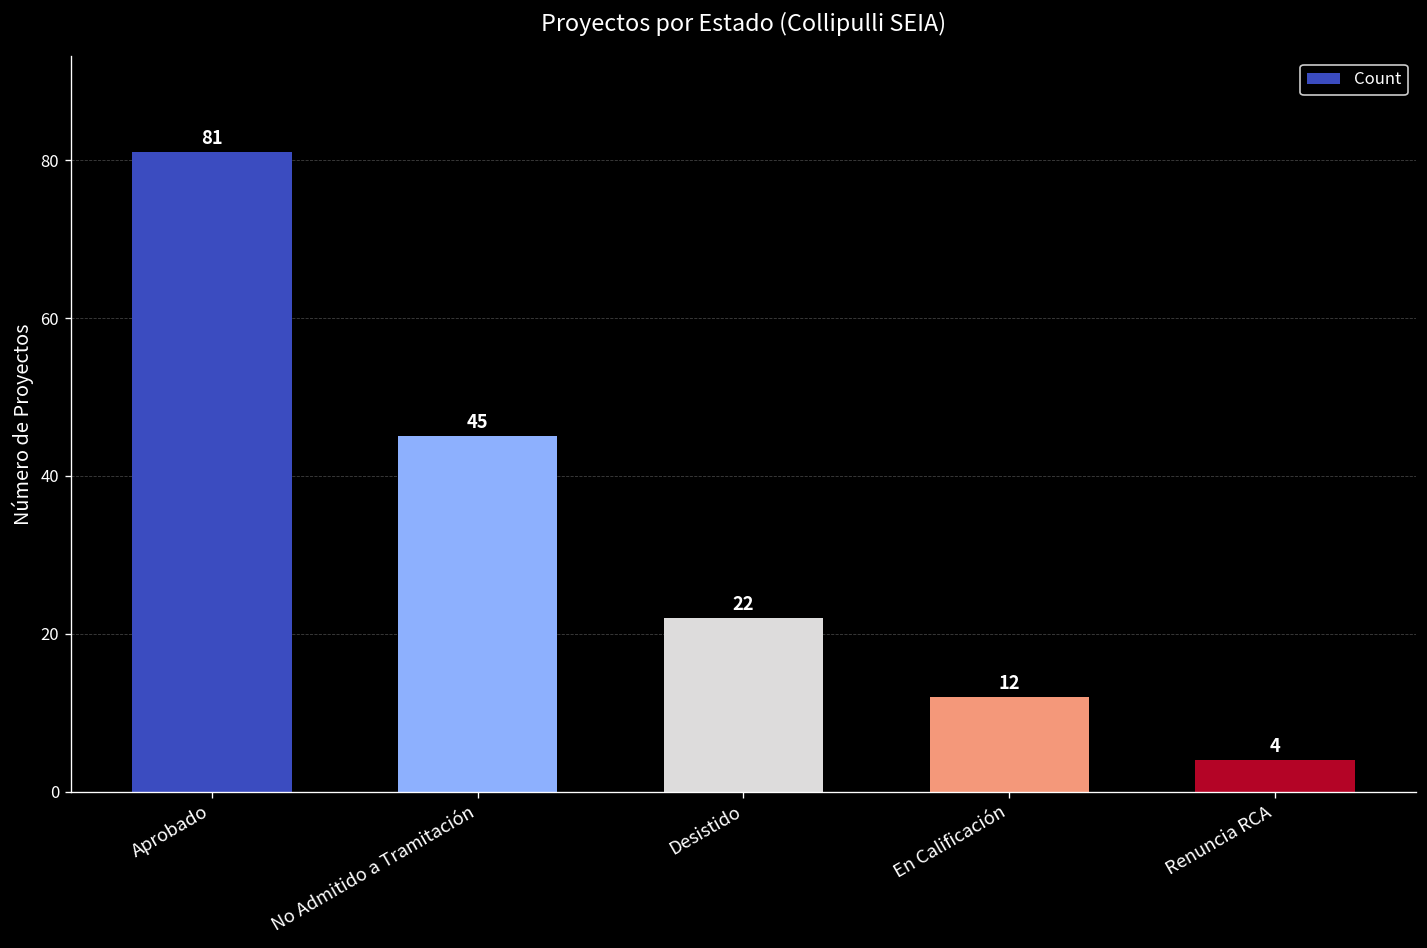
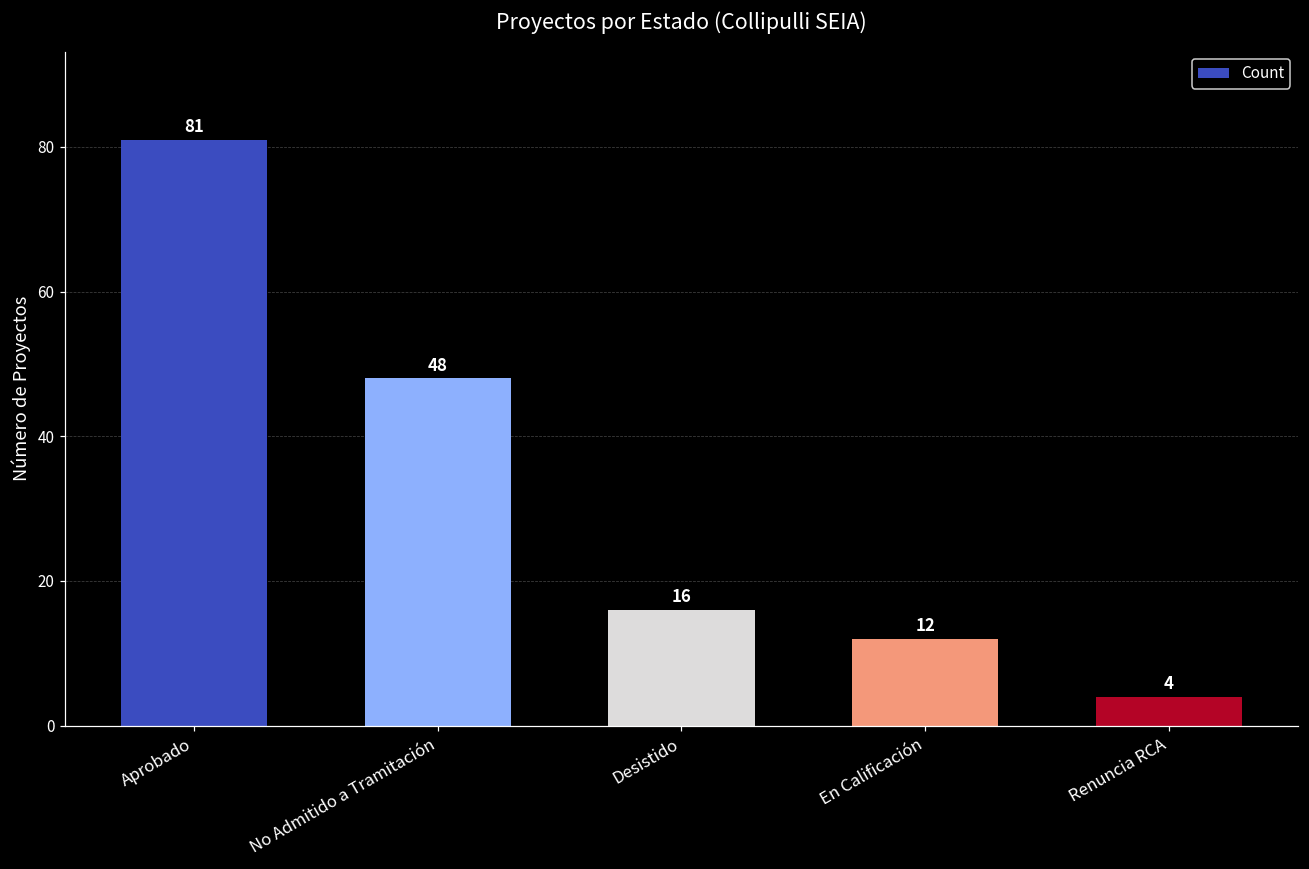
  {
    "Aprobado": 81,
-   "No Admitido a Tramitación": 45,
-   "Desistido": 22,
+   "No Admitido a Tramitación": 48,
+   "Desistido": 16,
    "En Calificación": 12,
    "Renuncia RCA": 4
  }
